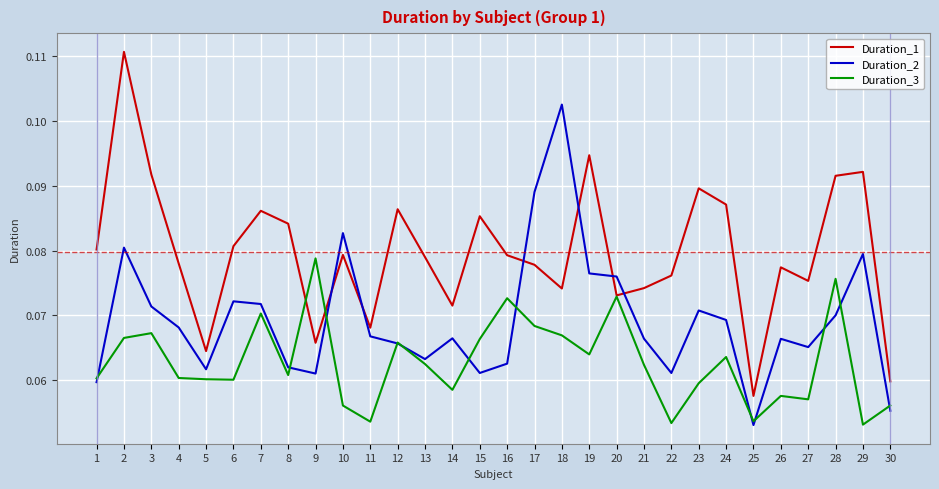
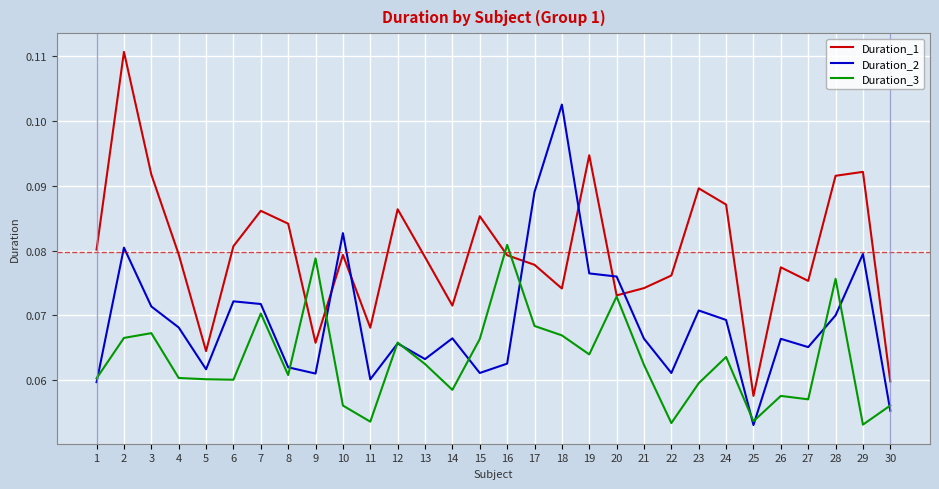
  {
    "Duration_1": {
      "1": 0.080,
      "2": 0.111,
      "3": 0.092,
-     "4": 0.078,
+     "4": 0.079,
      "5": 0.065,
      "6": 0.081,
      "7": 0.086,
      "8": 0.084,
      "9": 0.066,
      "10": 0.079,
      "11": 0.068,
      "12": 0.086,
      "13": 0.079,
      "14": 0.072,
      "15": 0.085,
      "16": 0.079,
      "17": 0.078,
      "18": 0.074,
      "19": 0.095,
      "21": 0.074,
      "22": 0.076,
      "23": 0.090,
      "24": 0.087,
      "25": 0.058,
      "26": 0.077,
      "27": 0.075,
      "28": 0.092,
      "29": 0.092,
      "30": 0.060
    },
    "Duration_2": {
      "1": 0.060,
      "2": 0.080,
      "3": 0.071,
      "4": 0.068,
      "5": 0.062,
      "6": 0.072,
      "7": 0.072,
      "8": 0.062,
      "9": 0.061,
      "10": 0.083,
-     "11": 0.067,
+     "11": 0.060,
      "13": 0.063,
      "14": 0.066,
      "15": 0.061,
      "16": 0.063,
      "17": 0.089,
      "18": 0.103,
      "19": 0.076,
      "20": 0.076,
      "21": 0.066,
      "22": 0.061,
      "23": 0.071,
      "24": 0.069,
      "25": 0.053,
      "26": 0.066,
      "27": 0.065,
      "28": 0.070,
      "29": 0.079,
      "30": 0.055
    },
    "Duration_3": {
      "1": 0.060,
      "2": 0.067,
      "3": 0.067,
      "4": 0.060,
      "5": 0.060,
      "6": 0.060,
      "7": 0.070,
      "8": 0.061,
      "9": 0.079,
      "10": 0.056,
      "11": 0.054,
      "13": 0.063,
      "14": 0.059,
      "15": 0.066,
-     "16": 0.073,
+     "16": 0.081,
      "17": 0.068,
      "18": 0.067,
      "19": 0.064,
      "21": 0.062,
      "22": 0.053,
      "23": 0.060,
      "24": 0.064,
      "25": 0.054,
      "26": 0.058,
      "27": 0.057,
      "28": 0.076,
      "29": 0.053,
      "30": 0.056
    }
  }
